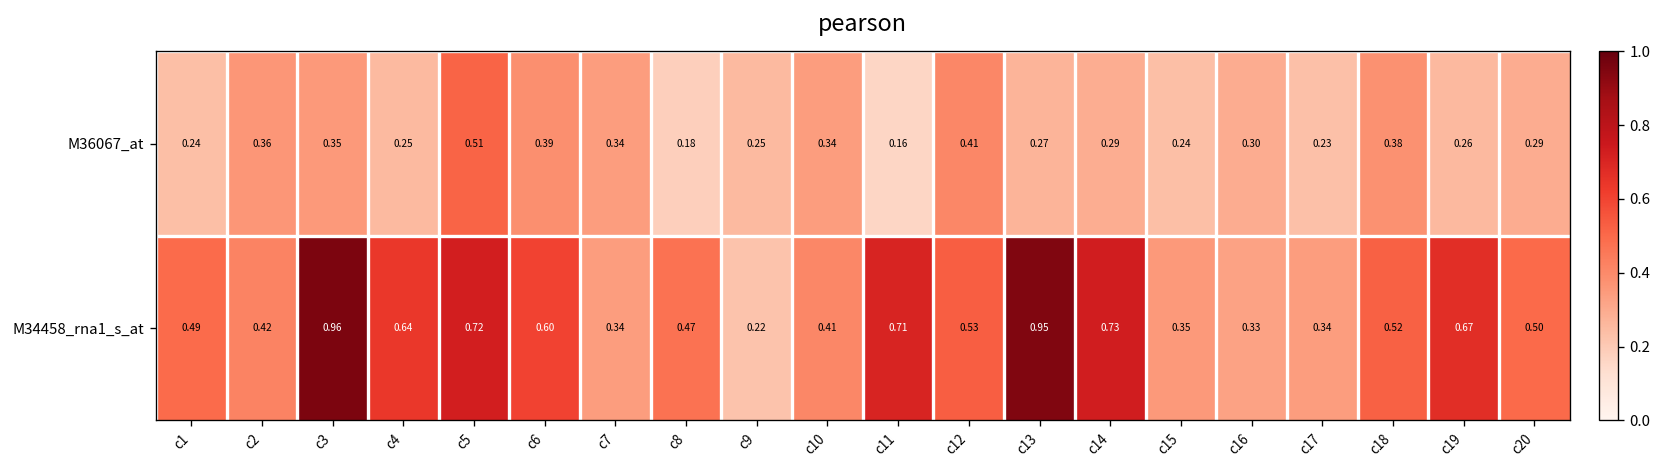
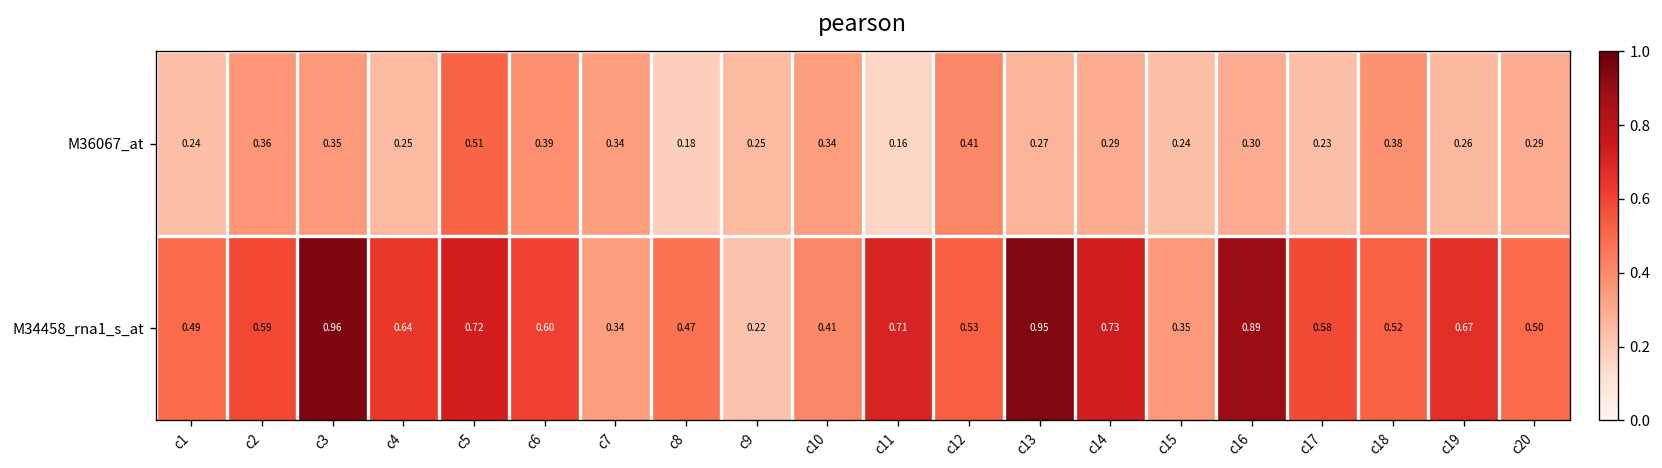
  {
    "M36067_at": {
      "c1": 0.24,
      "c2": 0.36,
      "c3": 0.35,
      "c4": 0.25,
      "c5": 0.51,
      "c6": 0.39,
      "c7": 0.34,
      "c8": 0.18,
      "c9": 0.25,
      "c10": 0.34,
      "c11": 0.16,
      "c12": 0.41,
      "c13": 0.27,
      "c14": 0.29,
      "c15": 0.24,
      "c16": 0.30,
      "c17": 0.23,
      "c18": 0.38,
      "c19": 0.26,
      "c20": 0.29
    },
    "M34458_rna1_s_at": {
      "c1": 0.49,
-     "c2": 0.42,
+     "c2": 0.59,
      "c3": 0.96,
      "c4": 0.64,
      "c5": 0.72,
      "c6": 0.60,
      "c7": 0.34,
      "c8": 0.47,
      "c9": 0.22,
      "c10": 0.41,
      "c11": 0.71,
      "c12": 0.53,
      "c13": 0.95,
      "c14": 0.73,
      "c15": 0.35,
-     "c16": 0.33,
-     "c17": 0.34,
+     "c16": 0.89,
+     "c17": 0.58,
      "c18": 0.52,
      "c19": 0.67,
      "c20": 0.50
    }
  }
